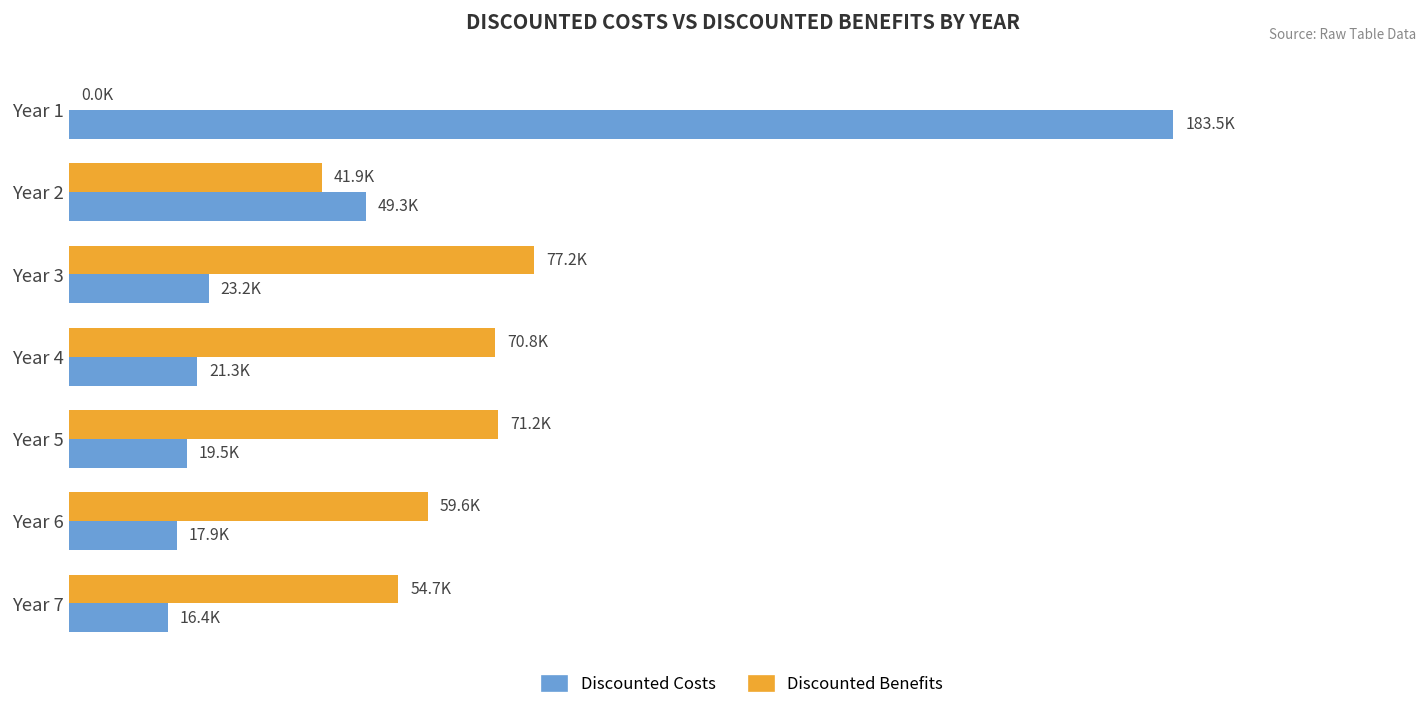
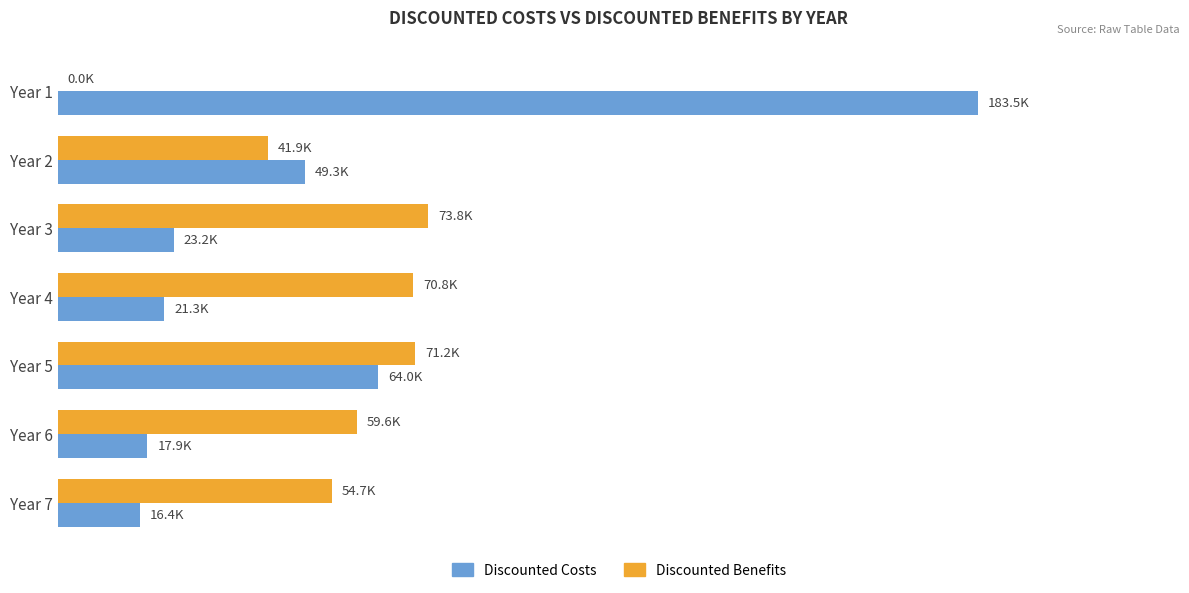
  {
    "Discounted Costs": {
      "Year 1": "183.5K",
      "Year 2": "49.3K",
      "Year 3": "23.2K",
      "Year 4": "21.3K",
-     "Year 5": "19.5K",
+     "Year 5": "64.0K",
      "Year 6": "17.9K",
      "Year 7": "16.4K"
    },
    "Discounted Benefits": {
      "Year 1": "0.0K",
      "Year 2": "41.9K",
-     "Year 3": "77.2K",
+     "Year 3": "73.8K",
      "Year 4": "70.8K",
      "Year 5": "71.2K",
      "Year 6": "59.6K",
      "Year 7": "54.7K"
    }
  }
